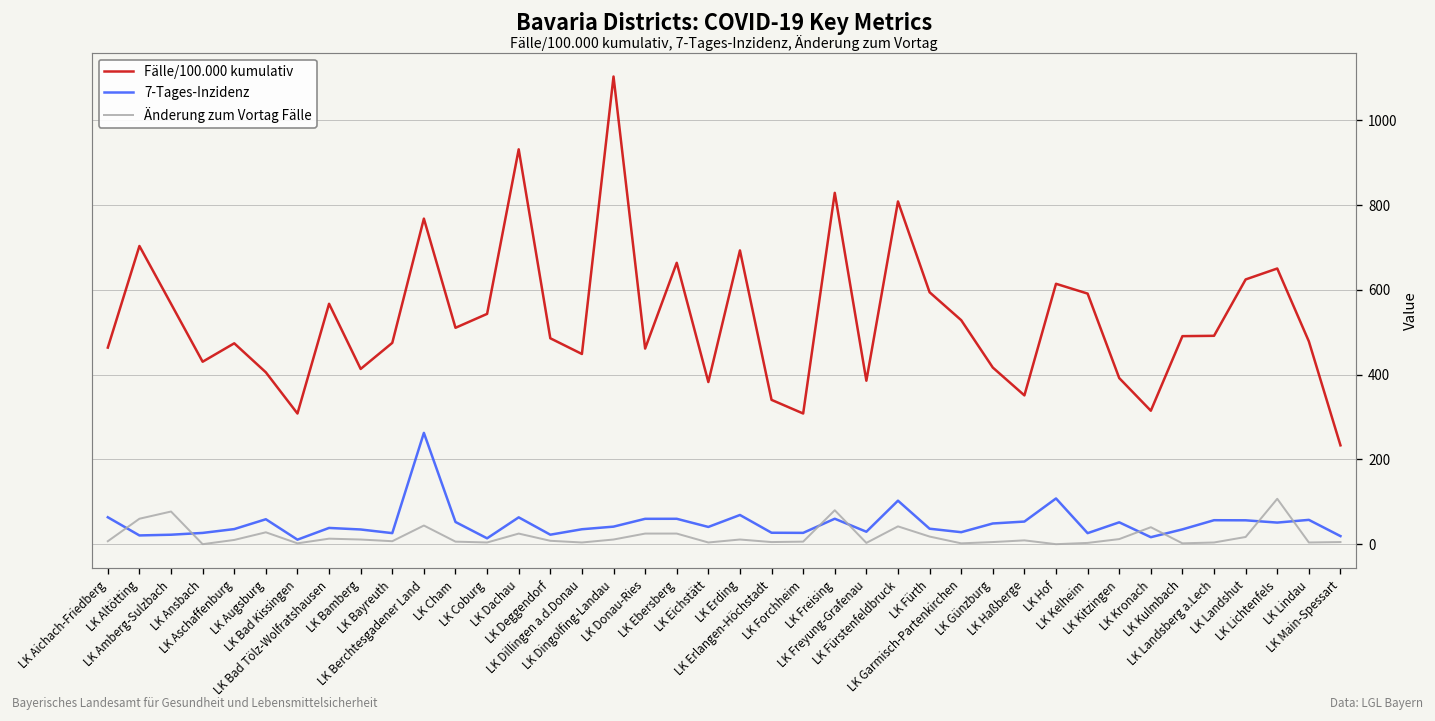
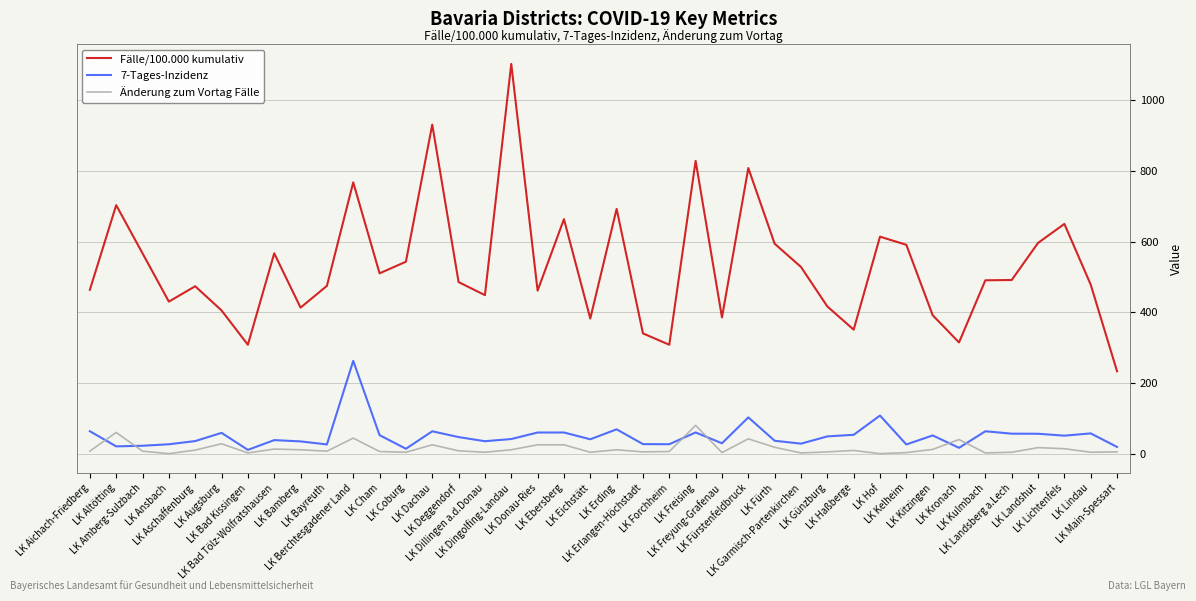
  {
    "Fälle/100.000 kumulativ": {
      "LK Aichach-Friedberg": 460,
      "LK Altötting": 700,
      "LK Amberg-Sulzbach": 570,
      "LK Ansbach": 430,
      "LK Aschaffenburg": 470,
      "LK Augsburg": 410,
      "LK Bad Kissingen": 310,
      "LK Bad Tölz-Wolfratshausen": 570,
      "LK Bamberg": 410,
      "LK Bayreuth": 470,
      "LK Berchtesgadener Land": 770,
      "LK Cham": 510,
      "LK Coburg": 540,
      "LK Dachau": 930,
      "LK Deggendorf": 490,
      "LK Dillingen a.d.Donau": 450,
      "LK Donau-Ries": 460,
      "LK Ebersberg": 660,
      "LK Eichstätt": 380,
      "LK Erding": 690,
      "LK Erlangen-Höchstadt": 340,
      "LK Forchheim": 310,
      "LK Freising": 830,
      "LK Freyung-Grafenau": 390,
      "LK Fürstenfeldbruck": 810,
      "LK Fürth": 590,
      "LK Garmisch-Partenkirchen": 530,
      "LK Günzburg": 420,
      "LK Haßberge": 350,
      "LK Hof": 610,
      "LK Kelheim": 590,
      "LK Kitzingen": 390,
      "LK Kronach": 310,
      "LK Kulmbach": 490,
      "LK Landsberg a.Lech": 490,
-     "LK Landshut": 620,
+     "LK Landshut": 600,
      "LK Lichtenfels": 650,
      "LK Lindau": 480,
      "LK Main-Spessart": 230
    },
    "7-Tages-Inzidenz": {
      "LK Aichach-Friedberg": 60,
      "LK Altötting": 20,
      "LK Amberg-Sulzbach": 20,
      "LK Ansbach": 30,
      "LK Aschaffenburg": 40,
      "LK Augsburg": 60,
      "LK Bad Kissingen": 10,
      "LK Bad Tölz-Wolfratshausen": 40,
      "LK Bamberg": 30,
      "LK Bayreuth": 30,
      "LK Berchtesgadener Land": 260,
      "LK Cham": 50,
      "LK Coburg": 10,
      "LK Dachau": 60,
-     "LK Deggendorf": 20,
+     "LK Deggendorf": 50,
      "LK Dillingen a.d.Donau": 40,
      "LK Dingolfing-Landau": 40,
      "LK Donau-Ries": 60,
      "LK Ebersberg": 60,
      "LK Eichstätt": 40,
      "LK Erding": 70,
      "LK Erlangen-Höchstadt": 30,
      "LK Forchheim": 30,
      "LK Freising": 60,
      "LK Freyung-Grafenau": 30,
      "LK Fürstenfeldbruck": 100,
      "LK Fürth": 40,
      "LK Garmisch-Partenkirchen": 30,
      "LK Günzburg": 50,
      "LK Haßberge": 50,
      "LK Hof": 110,
      "LK Kelheim": 30,
      "LK Kitzingen": 50,
      "LK Kronach": 20,
-     "LK Kulmbach": 30,
+     "LK Kulmbach": 60,
      "LK Landsberg a.Lech": 60,
      "LK Landshut": 60,
      "LK Lichtenfels": 50,
      "LK Lindau": 60,
      "LK Main-Spessart": 20
    },
    "Änderung zum Vortag Fälle": {
      "LK Aichach-Friedberg": 10,
      "LK Altötting": 60,
-     "LK Amberg-Sulzbach": 80,
+     "LK Amberg-Sulzbach": 10,
      "LK Ansbach": 0,
      "LK Aschaffenburg": 10,
      "LK Augsburg": 30,
      "LK Bad Kissingen": 0,
      "LK Bad Tölz-Wolfratshausen": 10,
      "LK Bamberg": 10,
      "LK Bayreuth": 10,
      "LK Berchtesgadener Land": 40,
      "LK Cham": 10,
      "LK Coburg": 0,
      "LK Dachau": 30,
      "LK Deggendorf": 10,
      "LK Dillingen a.d.Donau": 0,
      "LK Dingolfing-Landau": 10,
      "LK Donau-Ries": 30,
      "LK Ebersberg": 30,
      "LK Eichstätt": 0,
      "LK Erding": 10,
      "LK Erlangen-Höchstadt": 10,
      "LK Forchheim": 10,
      "LK Freising": 80,
      "LK Freyung-Grafenau": 0,
      "LK Fürstenfeldbruck": 40,
      "LK Fürth": 20,
      "LK Garmisch-Partenkirchen": 0,
      "LK Günzburg": 10,
      "LK Haßberge": 10,
      "LK Hof": 0,
      "LK Kelheim": 0,
      "LK Kitzingen": 10,
      "LK Kronach": 40,
      "LK Kulmbach": 0,
      "LK Landsberg a.Lech": 0,
      "LK Landshut": 20,
-     "LK Lichtenfels": 110,
+     "LK Lichtenfels": 10,
      "LK Lindau": 0,
      "LK Main-Spessart": 10
    }
  }
